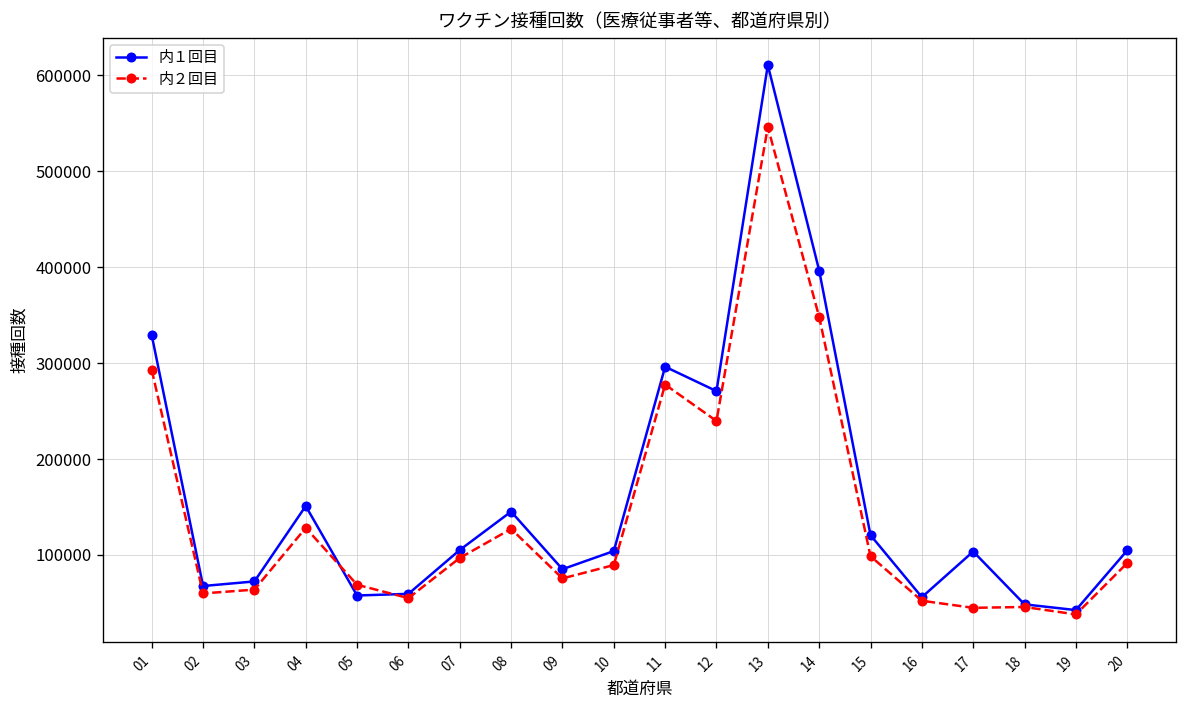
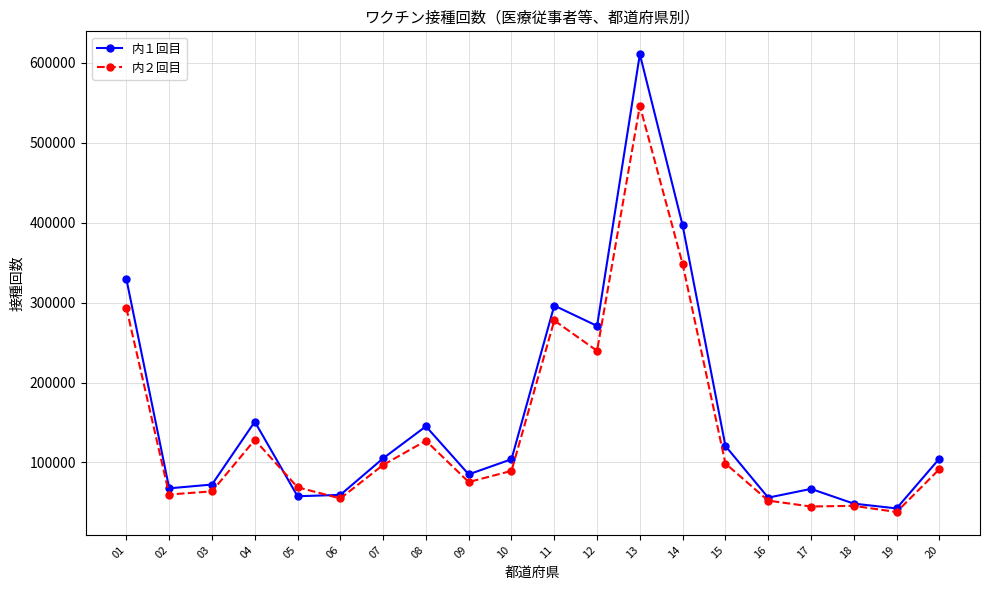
  {
    "内１回目": {
      "01": 330000,
      "02": 70000,
      "03": 70000,
      "04": 150000,
      "05": 60000,
      "06": 60000,
      "07": 110000,
      "08": 150000,
      "09": 90000,
      "10": 100000,
      "11": 300000,
      "12": 270000,
      "13": 610000,
      "14": 400000,
      "15": 120000,
      "16": 60000,
-     "17": 100000,
+     "17": 70000,
      "19": 40000,
      "20": 100000
    },
    "内２回目": {
      "01": 290000,
      "02": 60000,
      "03": 60000,
      "04": 130000,
      "05": 70000,
      "06": 60000,
      "07": 100000,
      "08": 130000,
      "09": 80000,
      "10": 90000,
      "11": 280000,
      "12": 240000,
      "13": 550000,
      "14": 350000,
      "15": 100000,
      "16": 50000,
      "17": 40000,
      "19": 40000,
      "20": 90000
    }
  }
